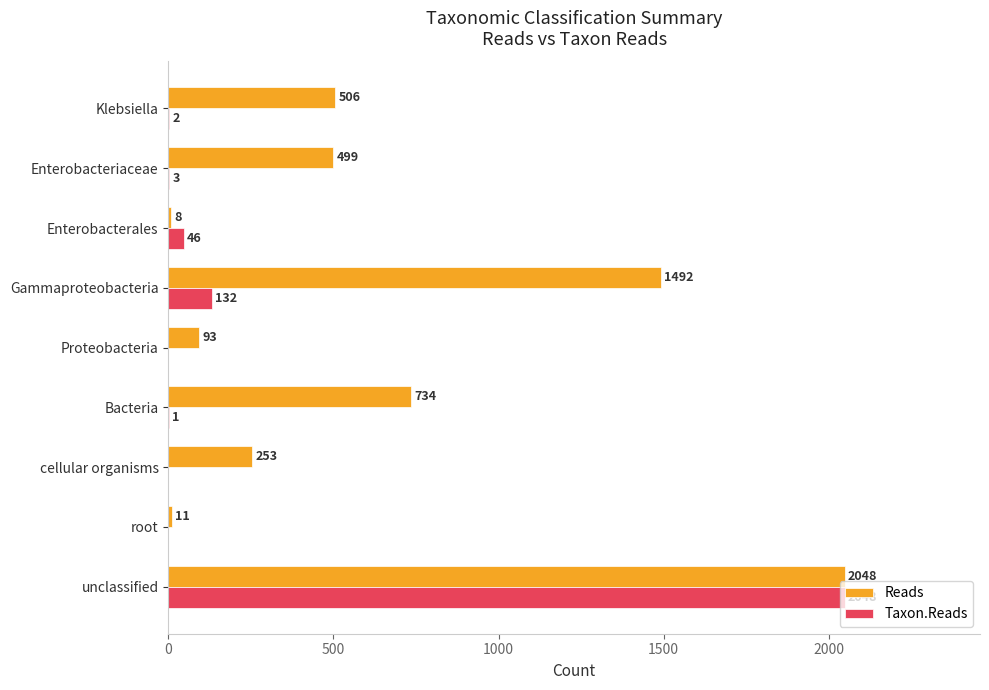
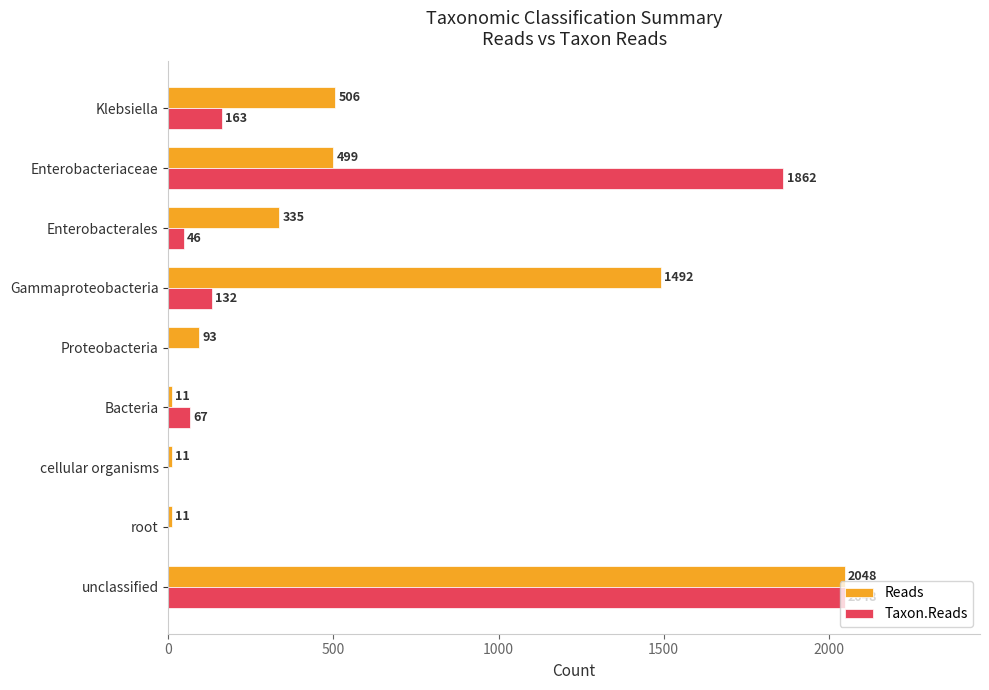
  {
    "Reads": {
      "Klebsiella": 506,
      "Enterobacteriaceae": 499,
-     "Enterobacterales": 8,
+     "Enterobacterales": 335,
      "Gammaproteobacteria": 1492,
      "Proteobacteria": 93,
-     "Bacteria": 734,
-     "cellular organisms": 253,
+     "Bacteria": 11,
+     "cellular organisms": 11,
      "root": 11
    },
    "Taxon.Reads": {
-     "Klebsiella": 2,
-     "Enterobacteriaceae": 3,
+     "Klebsiella": 163,
+     "Enterobacteriaceae": 1862,
      "Enterobacterales": 46,
      "Gammaproteobacteria": 132,
-     "Bacteria": 1
+     "Bacteria": 67
    }
  }
